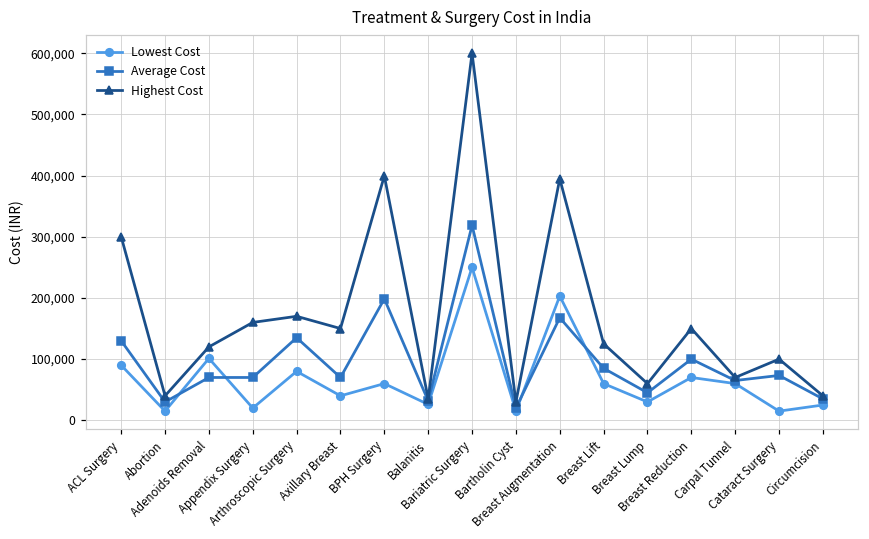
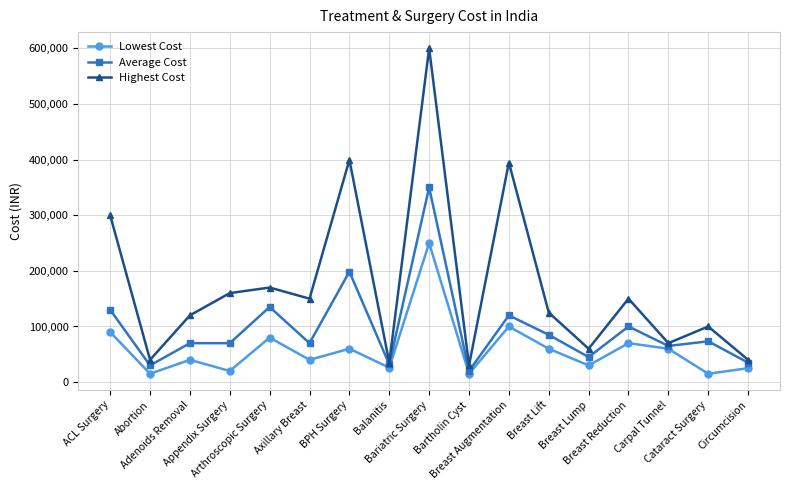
  {
    "Lowest Cost": {
      "ACL Surgery": "90,000",
      "Abortion": "20,000",
-     "Adenoids Removal": "100,000",
+     "Adenoids Removal": "40,000",
      "Appendix Surgery": "20,000",
      "Arthroscopic Surgery": "80,000",
      "Axillary Breast": "40,000",
      "BPH Surgery": "60,000",
      "Balanitis": "30,000",
      "Bariatric Surgery": "250,000",
      "Bartholin Cyst": "20,000",
-     "Breast Augmentation": "200,000",
+     "Breast Augmentation": "100,000",
      "Breast Lift": "60,000",
      "Breast Lump": "30,000",
      "Breast Reduction": "70,000",
      "Carpal Tunnel": "60,000",
      "Cataract Surgery": "20,000",
      "Circumcision": "30,000"
    },
    "Average Cost": {
      "ACL Surgery": "130,000",
      "Abortion": "30,000",
      "Adenoids Removal": "70,000",
      "Appendix Surgery": "70,000",
      "Arthroscopic Surgery": "140,000",
      "Axillary Breast": "70,000",
      "BPH Surgery": "200,000",
-     "Bariatric Surgery": "320,000",
+     "Bariatric Surgery": "350,000",
      "Bartholin Cyst": "20,000",
-     "Breast Augmentation": "170,000",
+     "Breast Augmentation": "120,000",
      "Breast Lift": "90,000",
      "Breast Lump": "50,000",
      "Breast Reduction": "100,000",
      "Carpal Tunnel": "70,000",
      "Cataract Surgery": "70,000",
      "Circumcision": "40,000"
    },
    "Highest Cost": {
      "ACL Surgery": "300,000",
      "Abortion": "40,000",
      "Adenoids Removal": "120,000",
      "Appendix Surgery": "160,000",
      "Arthroscopic Surgery": "170,000",
      "Axillary Breast": "150,000",
      "BPH Surgery": "400,000",
      "Bariatric Surgery": "600,000",
      "Bartholin Cyst": "30,000",
      "Breast Augmentation": "390,000",
      "Breast Lift": "130,000",
      "Breast Lump": "60,000",
      "Breast Reduction": "150,000",
      "Carpal Tunnel": "70,000",
      "Cataract Surgery": "100,000",
      "Circumcision": "40,000"
    }
  }
